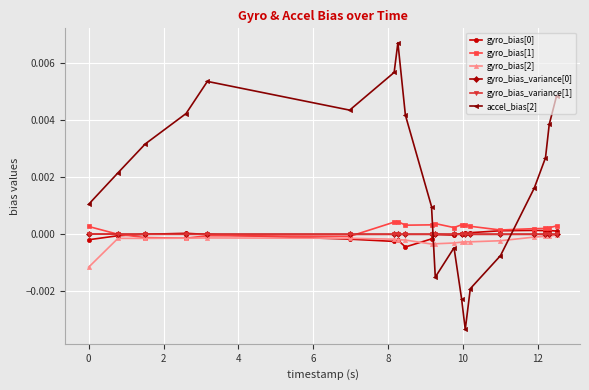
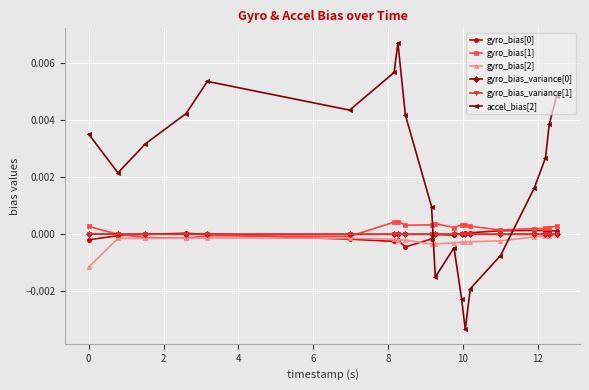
  {
    "gyro_bias[0]": {
      "0": -0.0002
    },
    "gyro_bias[2]": {
      "0": -0.0012
    },
    "accel_bias[2]": {
-     "0": 0.0011
+     "0": 0.0035
    }
  }
